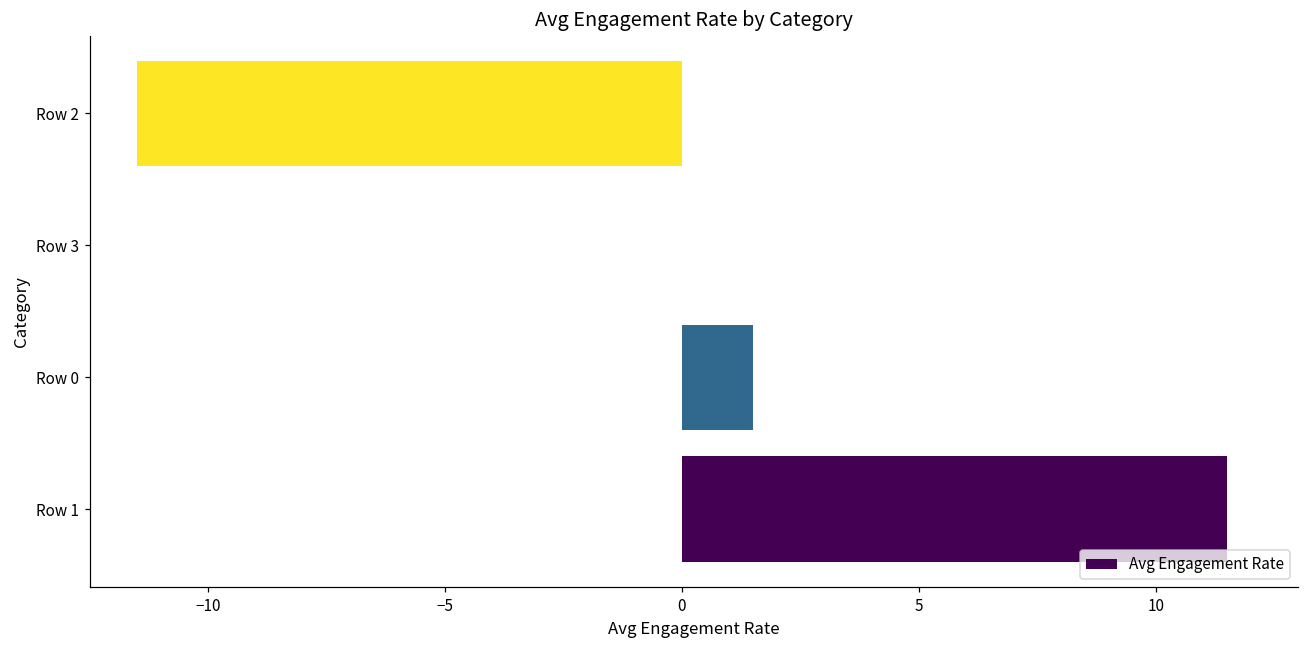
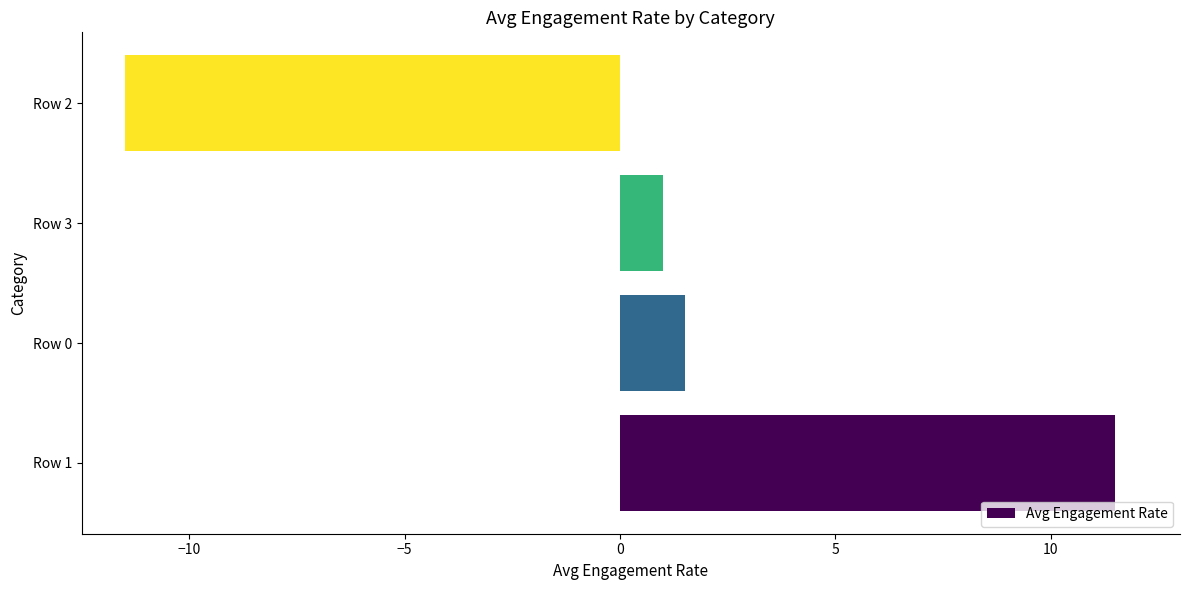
  {
    "Row 2": -11.5,
-   "Row 3": 0,
+   "Row 3": 1,
    "Row 0": 1.5,
    "Row 1": 11.5
  }
